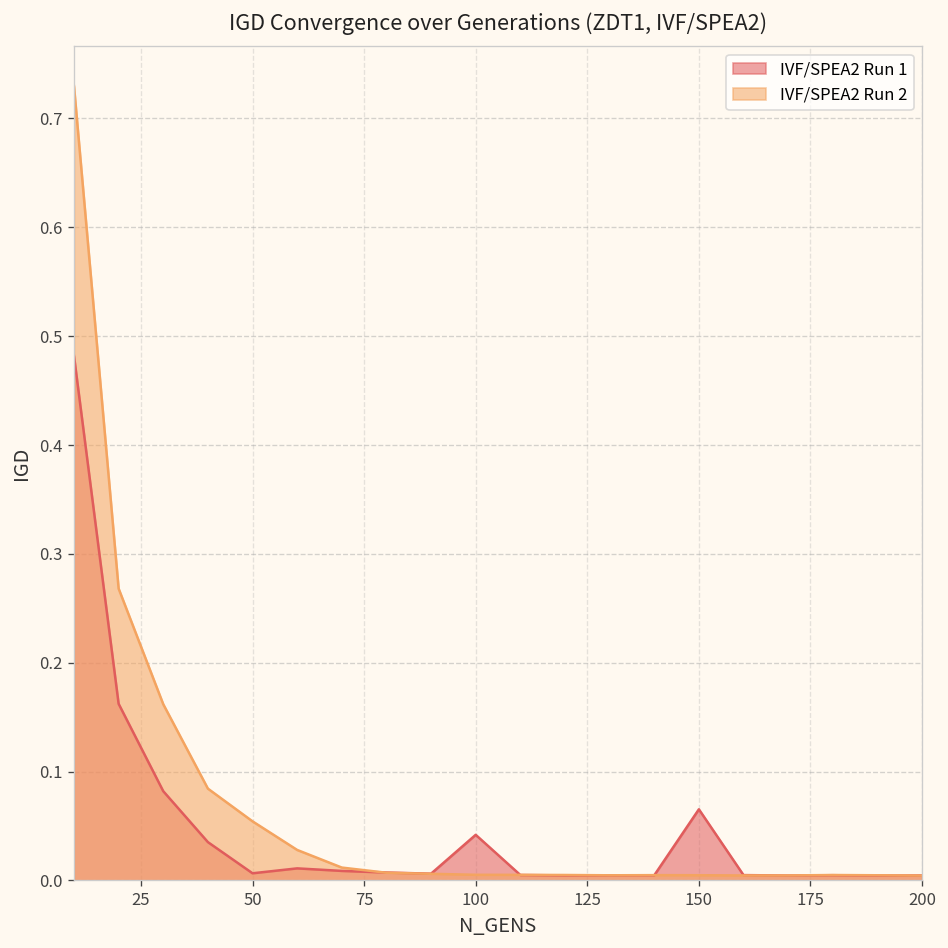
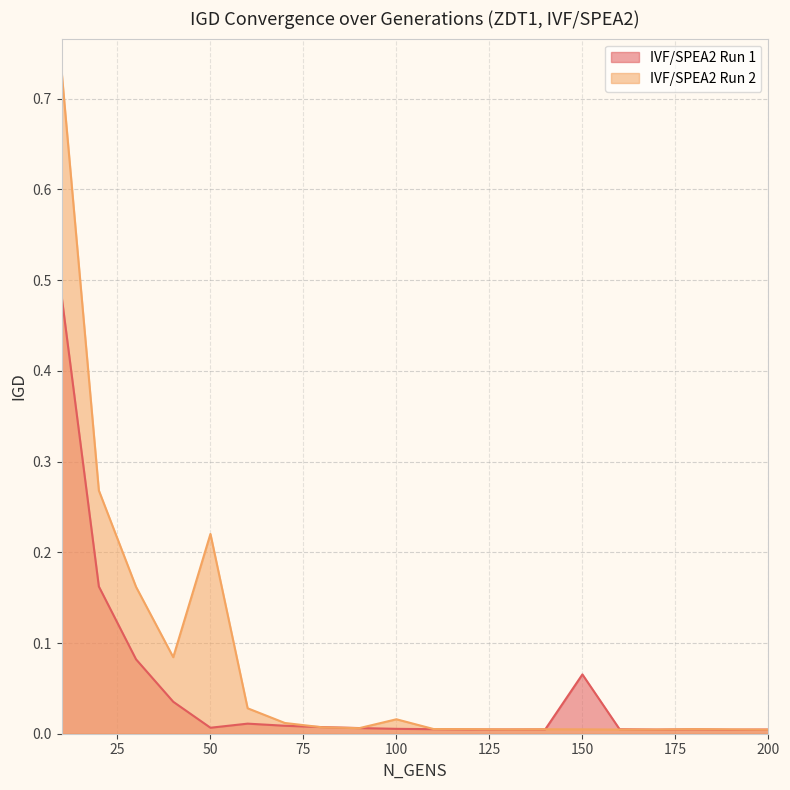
  {
    "IVF/SPEA2 Run 1": {
      "50": 0.01,
-     "100": 0.04,
+     "100": 0.01,
      "150": 0.07
    },
    "IVF/SPEA2 Run 2": {
-     "50": 0.05,
-     "100": 0.01,
+     "50": 0.22,
+     "100": 0.02,
      "150": 0.00
    }
  }
